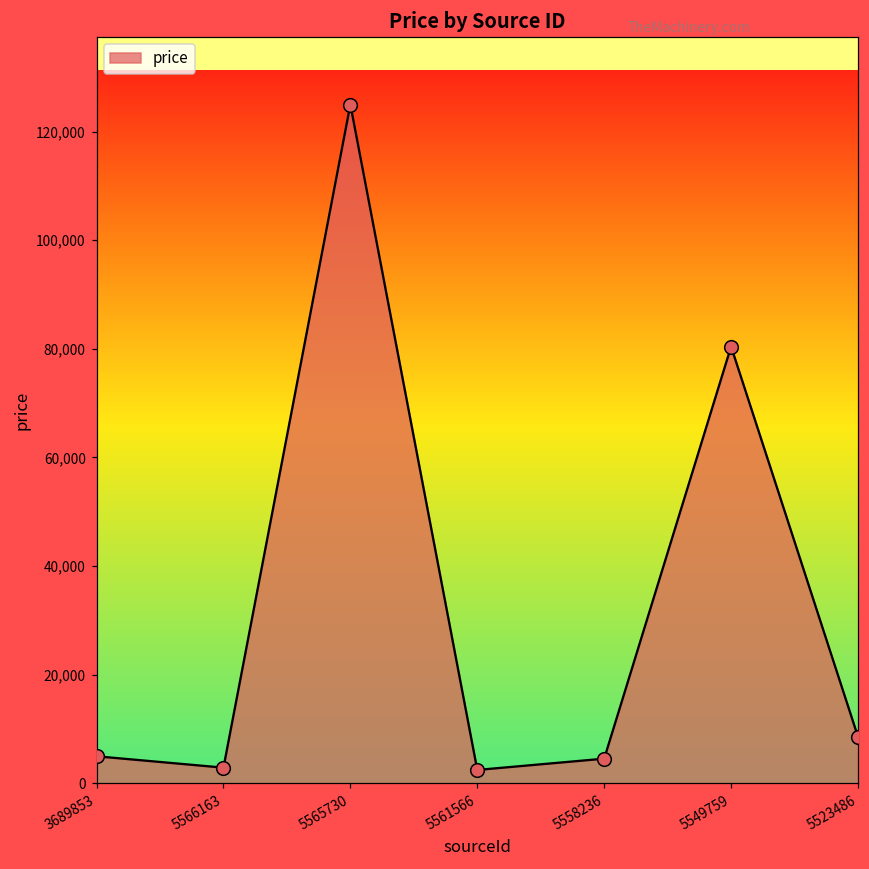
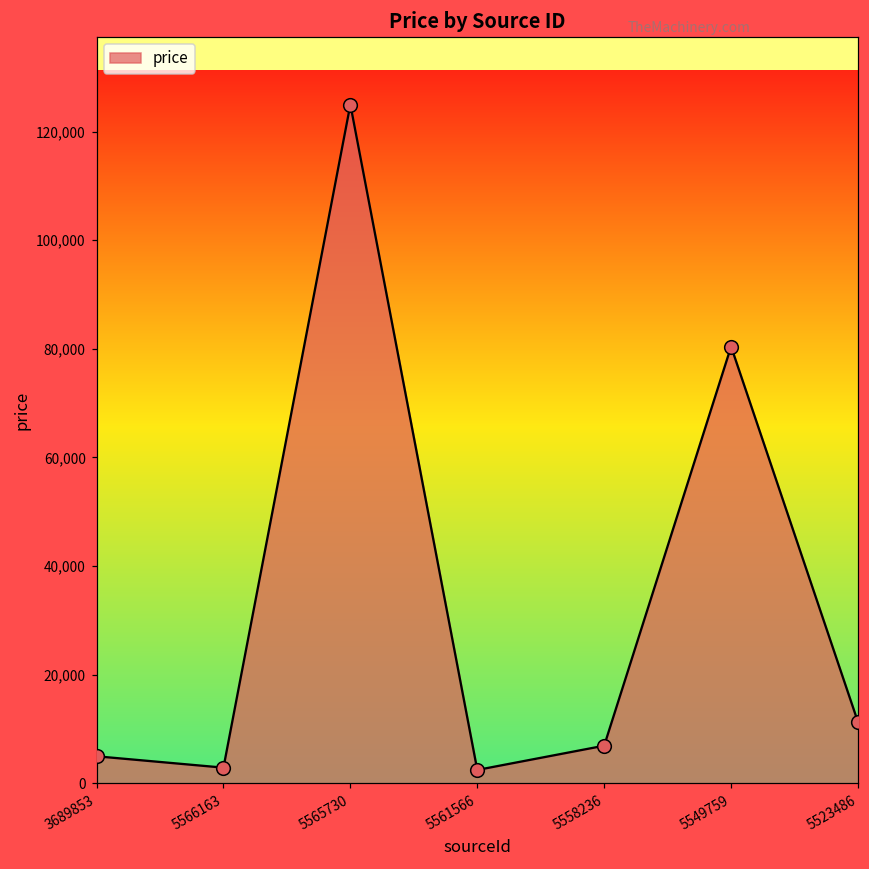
  {
    "3689853": "5,000",
    "5566163": "3,000",
    "5565730": "125,000",
    "5561566": "2,000",
-   "5558236": "5,000",
+   "5558236": "7,000",
    "5549759": "80,000",
-   "5523486": "9,000"
+   "5523486": "11,000"
  }
